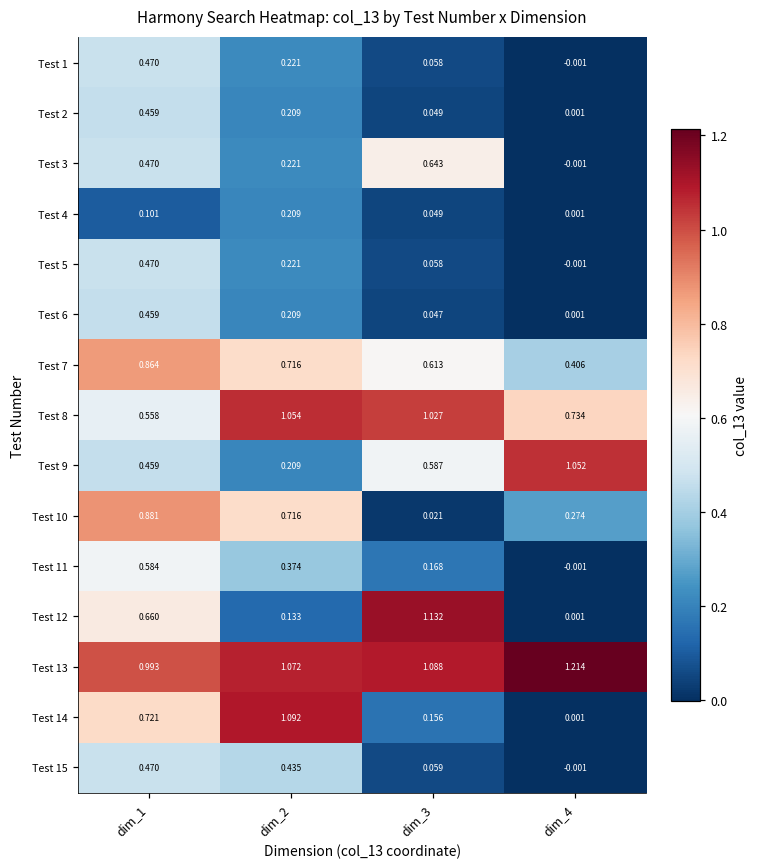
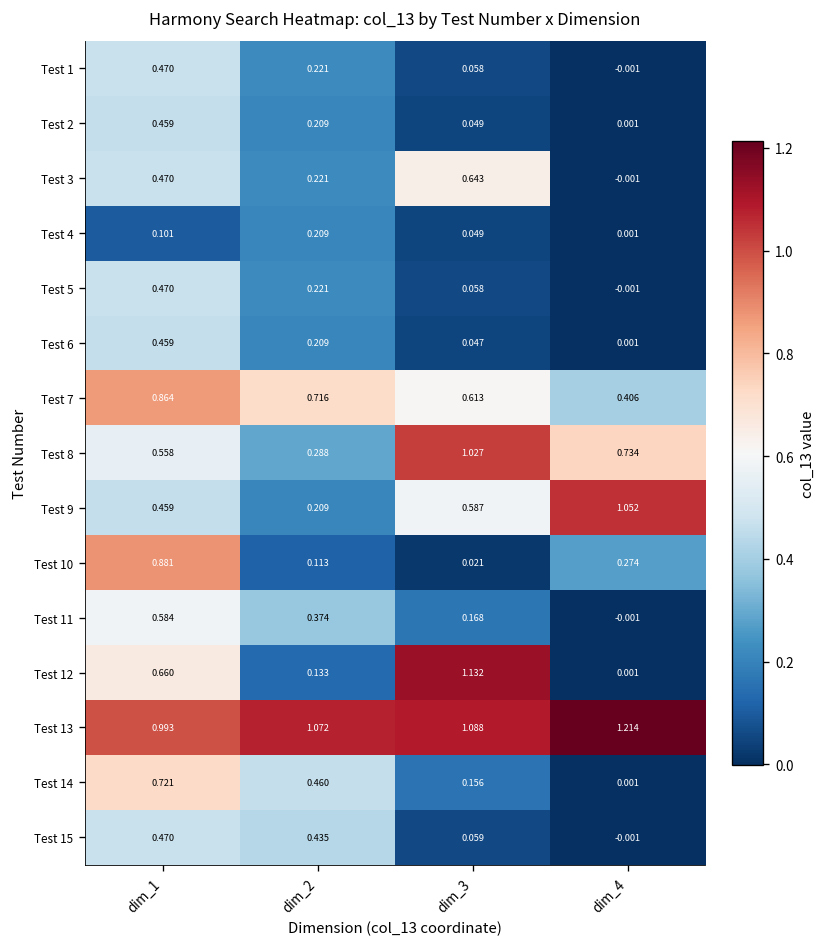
  {
    "Test 1": {
      "dim_1": 0.470,
      "dim_2": 0.221,
      "dim_3": 0.058,
      "dim_4": -0.001
    },
    "Test 2": {
      "dim_1": 0.459,
      "dim_2": 0.209,
      "dim_3": 0.049,
      "dim_4": 0.001
    },
    "Test 3": {
      "dim_1": 0.470,
      "dim_2": 0.221,
      "dim_3": 0.643,
      "dim_4": -0.001
    },
    "Test 4": {
      "dim_1": 0.101,
      "dim_2": 0.209,
      "dim_3": 0.049,
      "dim_4": 0.001
    },
    "Test 5": {
      "dim_1": 0.470,
      "dim_2": 0.221,
      "dim_3": 0.058,
      "dim_4": -0.001
    },
    "Test 6": {
      "dim_1": 0.459,
      "dim_2": 0.209,
      "dim_3": 0.047,
      "dim_4": 0.001
    },
    "Test 7": {
      "dim_1": 0.864,
      "dim_2": 0.716,
      "dim_3": 0.613,
      "dim_4": 0.406
    },
    "Test 8": {
      "dim_1": 0.558,
-     "dim_2": 1.054,
+     "dim_2": 0.288,
      "dim_3": 1.027,
      "dim_4": 0.734
    },
    "Test 9": {
      "dim_1": 0.459,
      "dim_2": 0.209,
      "dim_3": 0.587,
      "dim_4": 1.052
    },
    "Test 10": {
      "dim_1": 0.881,
-     "dim_2": 0.716,
+     "dim_2": 0.113,
      "dim_3": 0.021,
      "dim_4": 0.274
    },
    "Test 11": {
      "dim_1": 0.584,
      "dim_2": 0.374,
      "dim_3": 0.168,
      "dim_4": -0.001
    },
    "Test 12": {
      "dim_1": 0.660,
      "dim_2": 0.133,
      "dim_3": 1.132,
      "dim_4": 0.001
    },
    "Test 13": {
      "dim_1": 0.993,
      "dim_2": 1.072,
      "dim_3": 1.088,
      "dim_4": 1.214
    },
    "Test 14": {
      "dim_1": 0.721,
-     "dim_2": 1.092,
+     "dim_2": 0.460,
      "dim_3": 0.156,
      "dim_4": 0.001
    },
    "Test 15": {
      "dim_1": 0.470,
      "dim_2": 0.435,
      "dim_3": 0.059,
      "dim_4": -0.001
    }
  }
